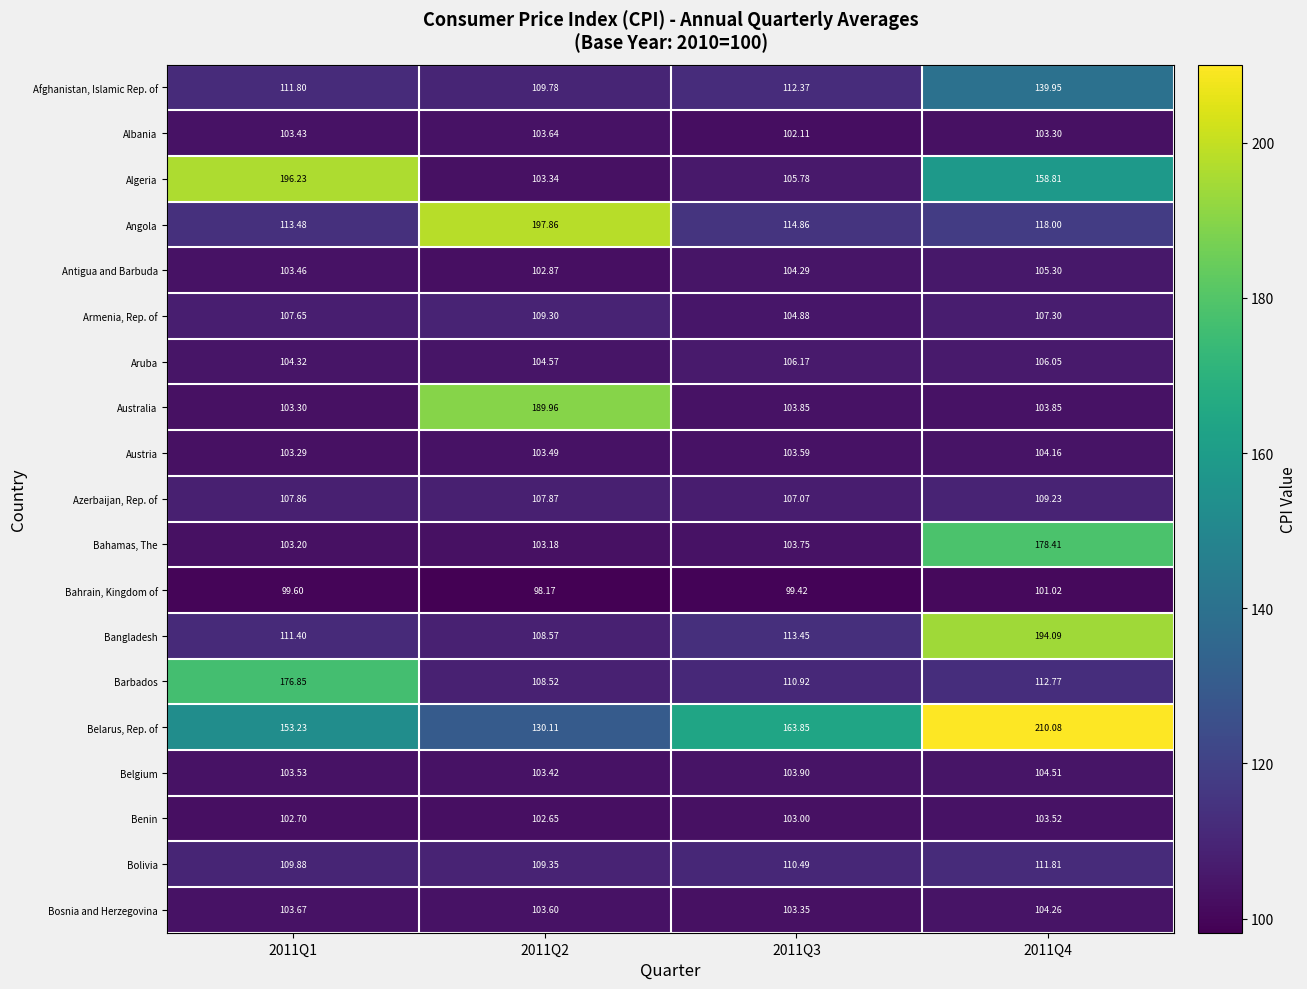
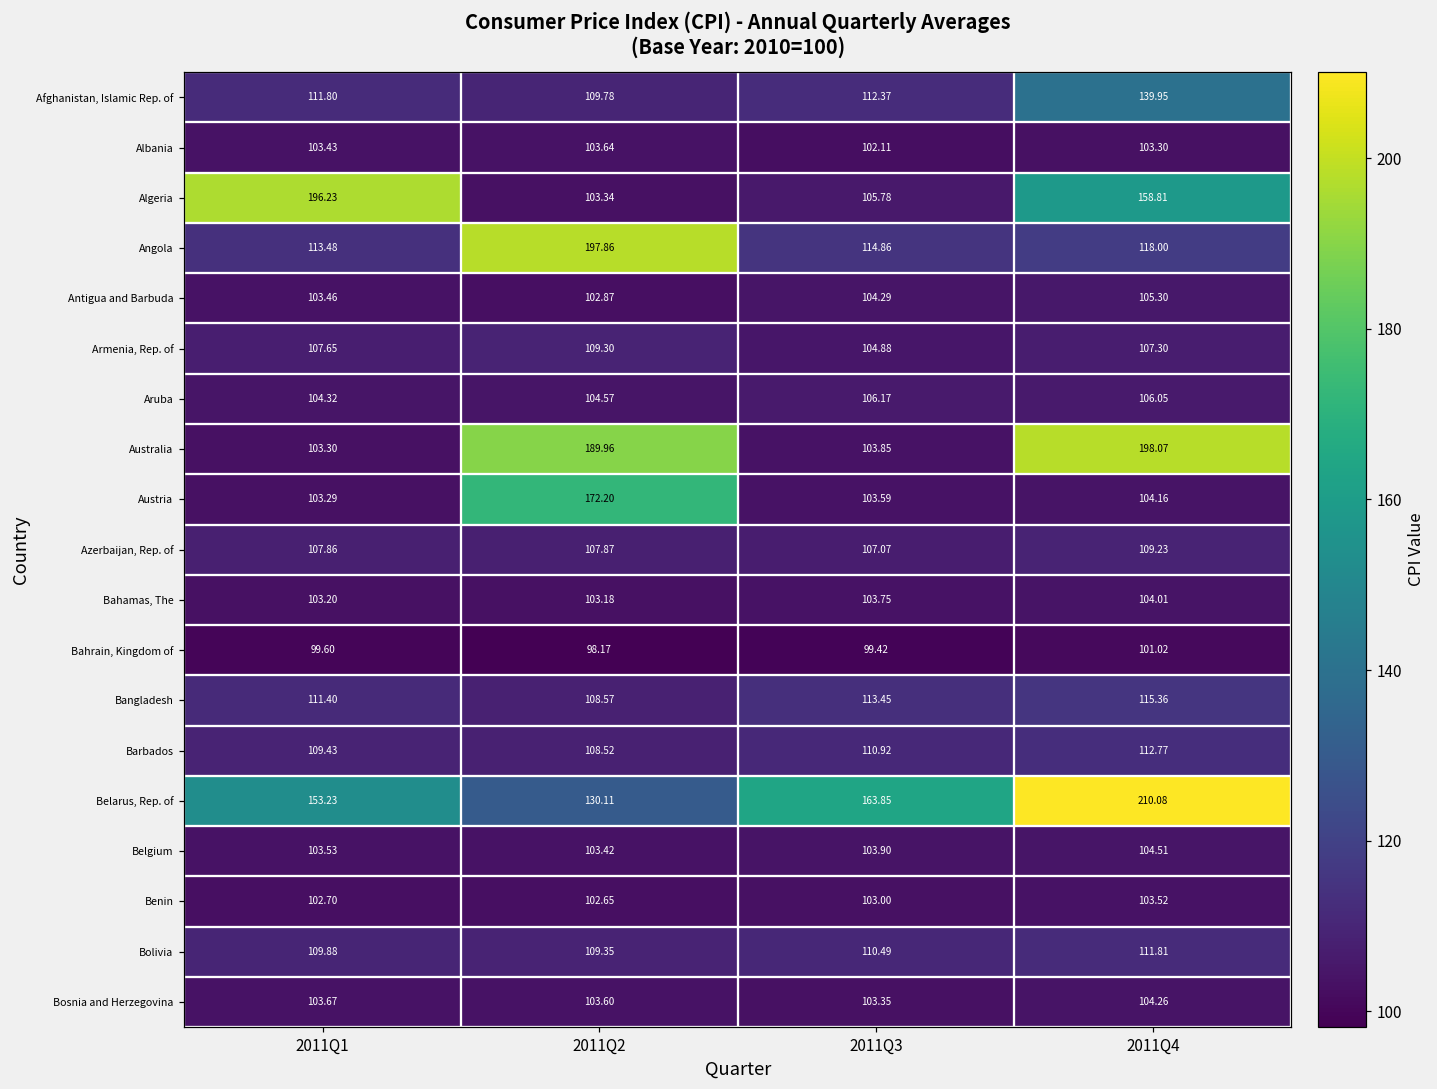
  {
    "Afghanistan, Islamic Rep. of": {
      "2011Q1": 111.80,
      "2011Q2": 109.78,
      "2011Q3": 112.37,
      "2011Q4": 139.95
    },
    "Albania": {
      "2011Q1": 103.43,
      "2011Q2": 103.64,
      "2011Q3": 102.11,
      "2011Q4": 103.30
    },
    "Algeria": {
      "2011Q1": 196.23,
      "2011Q2": 103.34,
      "2011Q3": 105.78,
      "2011Q4": 158.81
    },
    "Angola": {
      "2011Q1": 113.48,
      "2011Q2": 197.86,
      "2011Q3": 114.86,
      "2011Q4": 118.00
    },
    "Antigua and Barbuda": {
      "2011Q1": 103.46,
      "2011Q2": 102.87,
      "2011Q3": 104.29,
      "2011Q4": 105.30
    },
    "Armenia, Rep. of": {
      "2011Q1": 107.65,
      "2011Q2": 109.30,
      "2011Q3": 104.88,
      "2011Q4": 107.30
    },
    "Aruba": {
      "2011Q1": 104.32,
      "2011Q2": 104.57,
      "2011Q3": 106.17,
      "2011Q4": 106.05
    },
    "Australia": {
      "2011Q1": 103.30,
      "2011Q2": 189.96,
      "2011Q3": 103.85,
-     "2011Q4": 103.85
+     "2011Q4": 198.07
    },
    "Austria": {
      "2011Q1": 103.29,
-     "2011Q2": 103.49,
+     "2011Q2": 172.20,
      "2011Q3": 103.59,
      "2011Q4": 104.16
    },
    "Azerbaijan, Rep. of": {
      "2011Q1": 107.86,
      "2011Q2": 107.87,
      "2011Q3": 107.07,
      "2011Q4": 109.23
    },
    "Bahamas, The": {
      "2011Q1": 103.20,
      "2011Q2": 103.18,
      "2011Q3": 103.75,
-     "2011Q4": 178.41
+     "2011Q4": 104.01
    },
    "Bahrain, Kingdom of": {
      "2011Q1": 99.60,
      "2011Q2": 98.17,
      "2011Q3": 99.42,
      "2011Q4": 101.02
    },
    "Bangladesh": {
      "2011Q1": 111.40,
      "2011Q2": 108.57,
      "2011Q3": 113.45,
-     "2011Q4": 194.09
+     "2011Q4": 115.36
    },
    "Barbados": {
-     "2011Q1": 176.85,
+     "2011Q1": 109.43,
      "2011Q2": 108.52,
      "2011Q3": 110.92,
      "2011Q4": 112.77
    },
    "Belarus, Rep. of": {
      "2011Q1": 153.23,
      "2011Q2": 130.11,
      "2011Q3": 163.85,
      "2011Q4": 210.08
    },
    "Belgium": {
      "2011Q1": 103.53,
      "2011Q2": 103.42,
      "2011Q3": 103.90,
      "2011Q4": 104.51
    },
    "Benin": {
      "2011Q1": 102.70,
      "2011Q2": 102.65,
      "2011Q3": 103.00,
      "2011Q4": 103.52
    },
    "Bolivia": {
      "2011Q1": 109.88,
      "2011Q2": 109.35,
      "2011Q3": 110.49,
      "2011Q4": 111.81
    },
    "Bosnia and Herzegovina": {
      "2011Q1": 103.67,
      "2011Q2": 103.60,
      "2011Q3": 103.35,
      "2011Q4": 104.26
    }
  }
